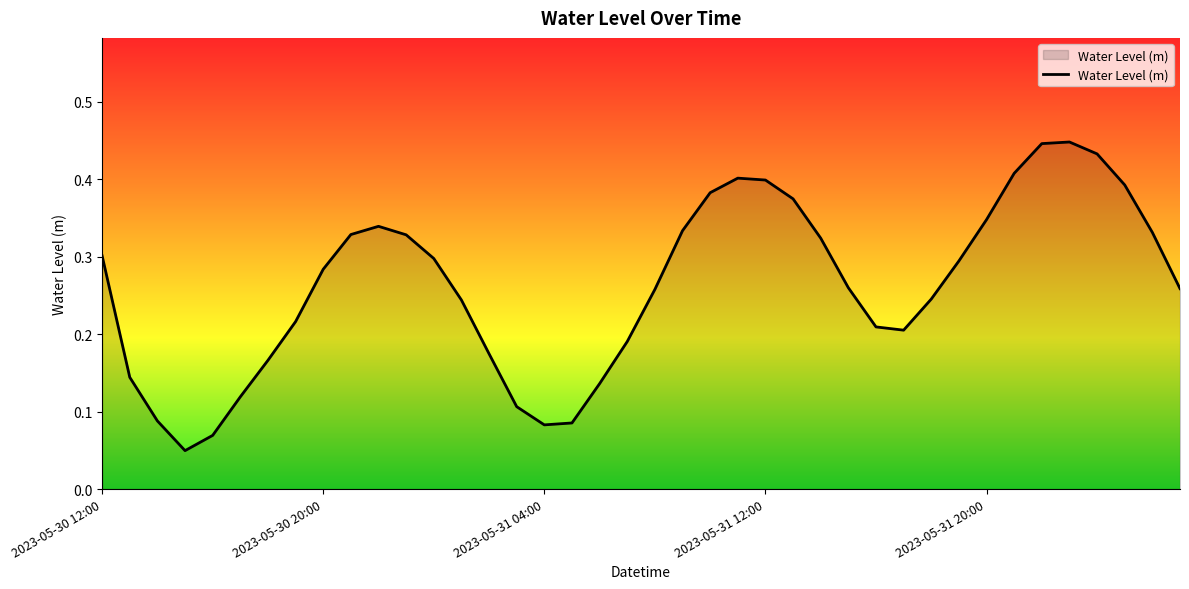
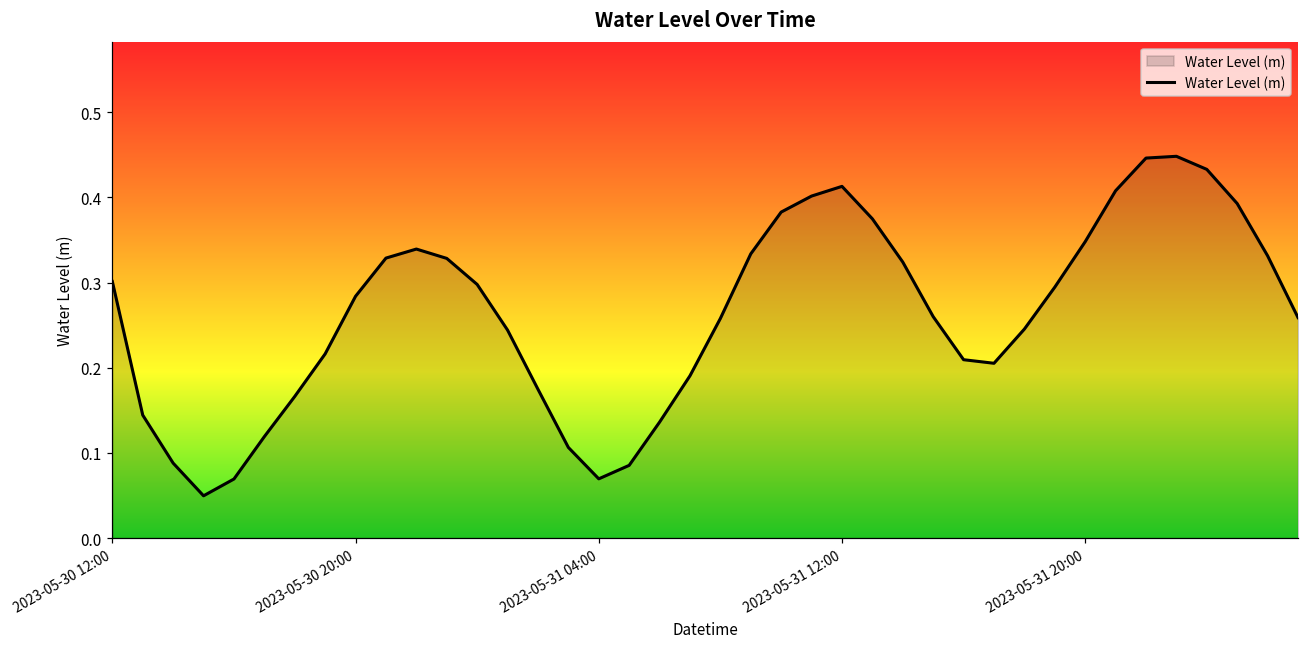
  {
    "2023-05-30 12:00": 0.30,
    "2023-05-30 20:00": 0.28,
-   "2023-05-31 04:00": 0.08,
-   "2023-05-31 12:00": 0.40,
+   "2023-05-31 04:00": 0.07,
+   "2023-05-31 12:00": 0.41,
    "2023-05-31 20:00": 0.35
  }
